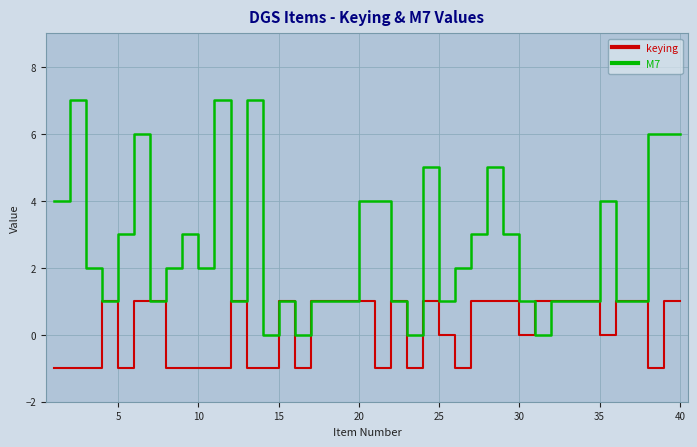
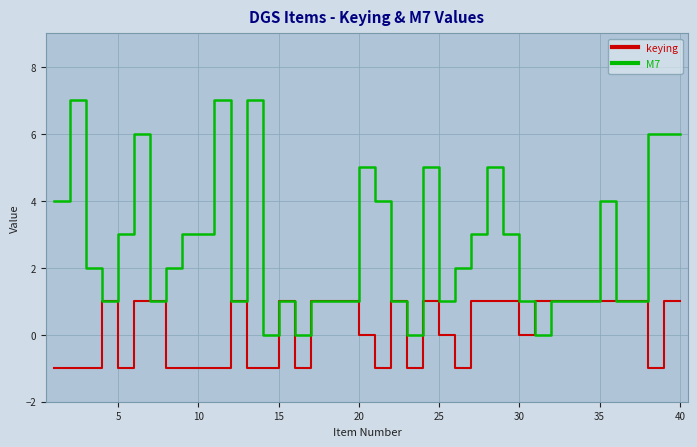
  {
    "keying": {
      "5": -1,
      "10": -1,
-     "20": 1,
+     "20": 0,
      "25": 0,
      "30": 0,
-     "35": 0,
+     "35": 1,
      "40": 1
    },
    "M7": {
      "5": 3,
-     "10": 2,
-     "20": 4,
+     "10": 3,
+     "20": 5,
      "25": 1,
      "30": 1,
      "35": 4,
      "40": 6
    }
  }
